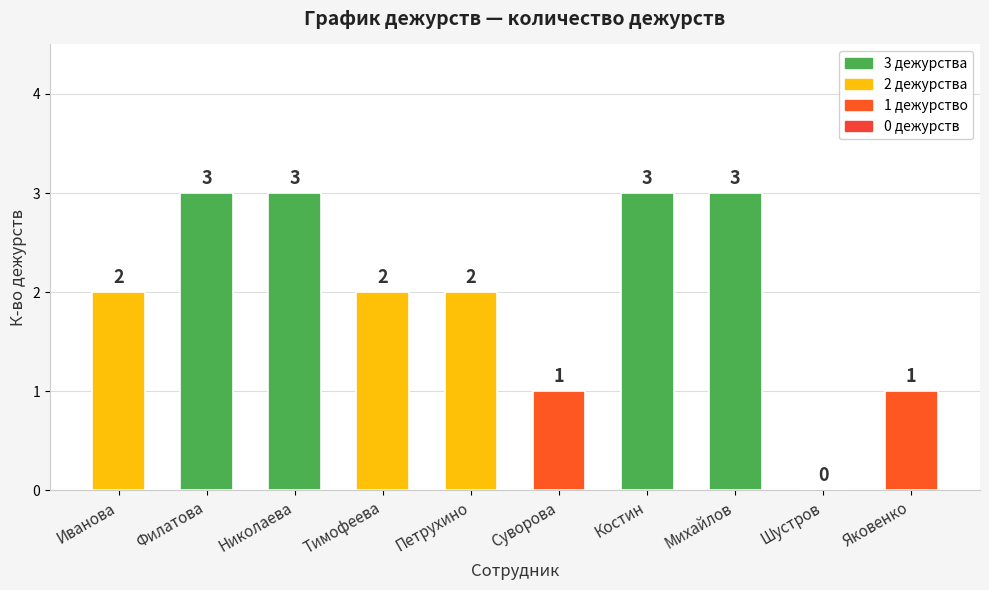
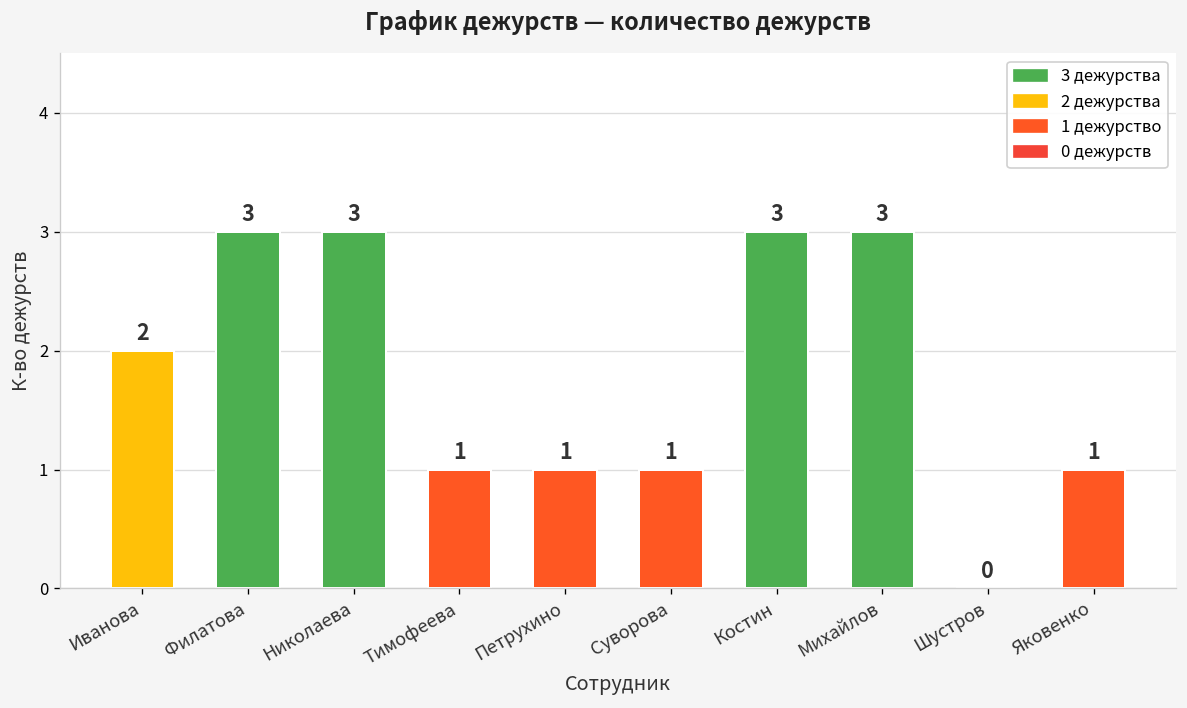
  {
    "Иванова": 2,
    "Филатова": 3,
    "Николаева": 3,
-   "Тимофеева": 2,
-   "Петрухино": 2,
+   "Тимофеева": 1,
+   "Петрухино": 1,
    "Суворова": 1,
    "Костин": 3,
    "Михайлов": 3,
    "Шустров": 0,
    "Яковенко": 1
  }
